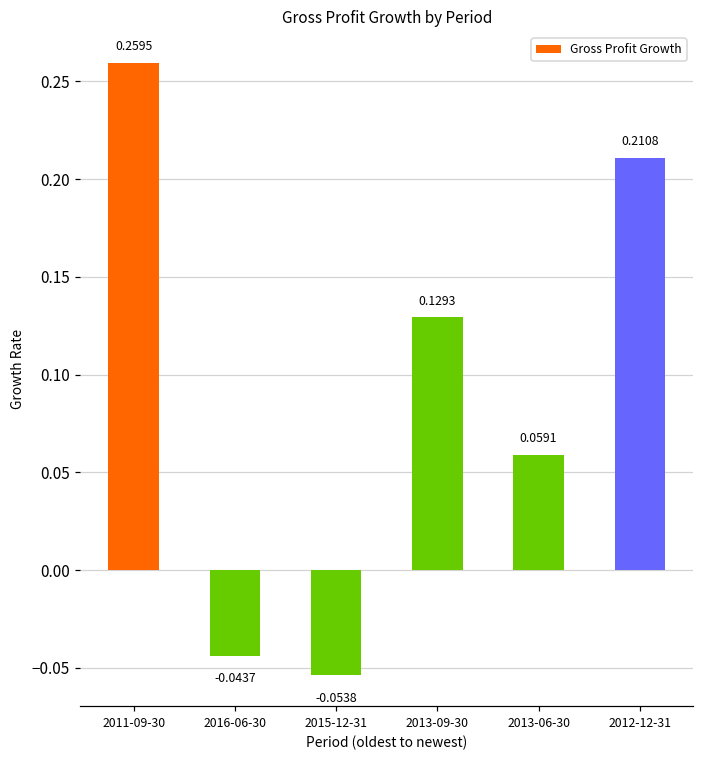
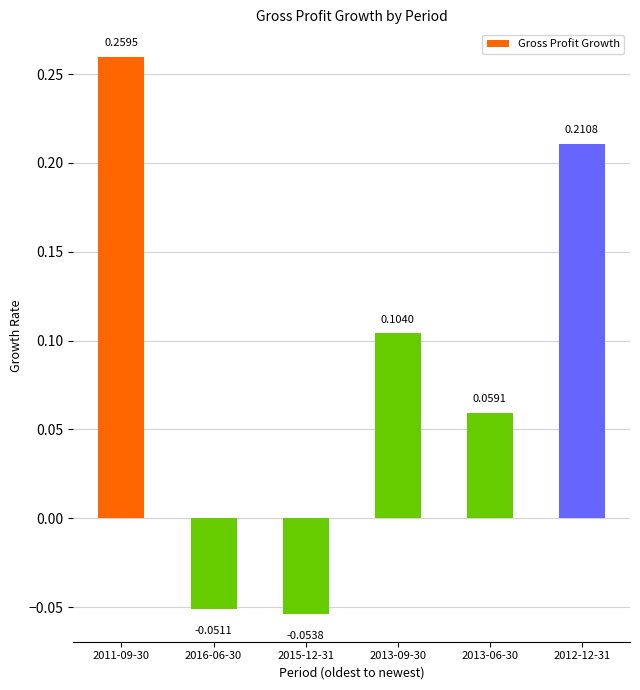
  {
    "2011-09-30": 0.2595,
-   "2016-06-30": -0.0437,
+   "2016-06-30": -0.0511,
    "2015-12-31": -0.0538,
-   "2013-09-30": 0.1293,
+   "2013-09-30": 0.1040,
    "2013-06-30": 0.0591,
    "2012-12-31": 0.2108
  }
